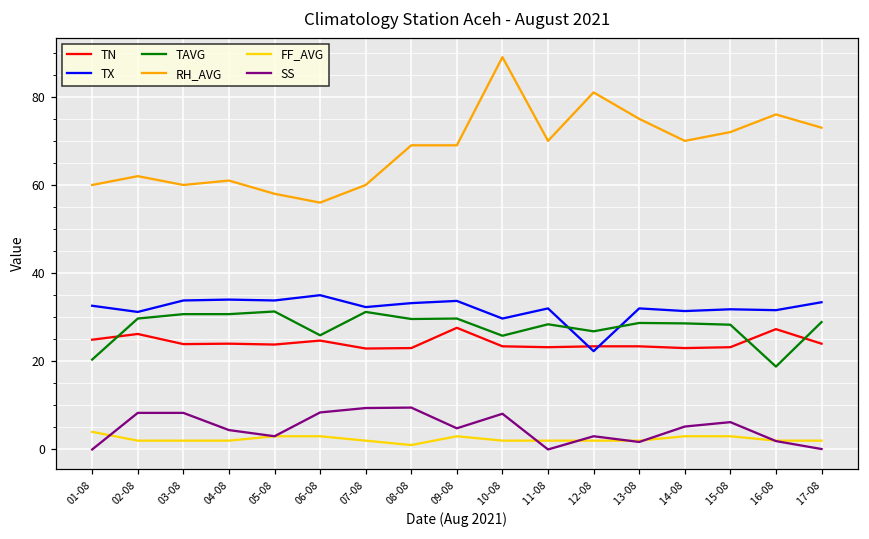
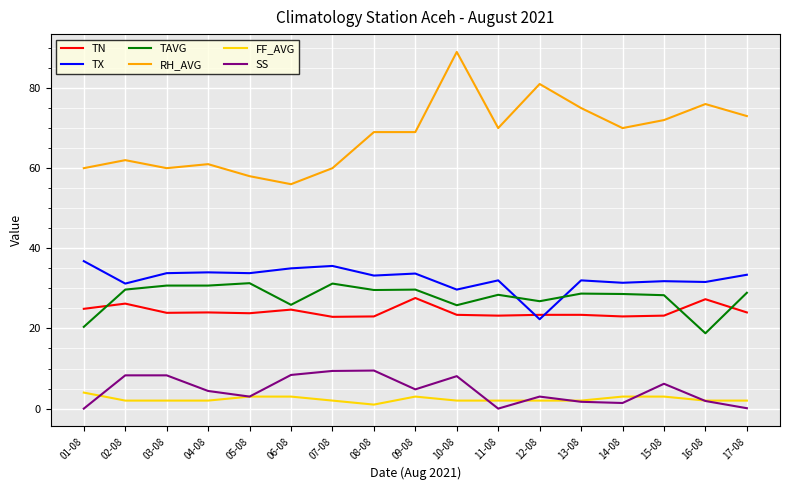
  {
    "TN": {
      "01-08": 25,
      "02-08": 26,
      "03-08": 24,
      "04-08": 24,
      "05-08": 24,
      "06-08": 25,
      "07-08": 23,
      "08-08": 23,
      "09-08": 28,
      "10-08": 23,
      "11-08": 23,
      "12-08": 23,
      "13-08": 23,
      "14-08": 23,
      "15-08": 23,
      "16-08": 27,
      "17-08": 24
    },
    "TX": {
-     "01-08": 33,
+     "01-08": 37,
      "02-08": 31,
      "03-08": 34,
      "04-08": 34,
      "05-08": 34,
      "06-08": 35,
-     "07-08": 32,
+     "07-08": 36,
      "08-08": 33,
      "09-08": 34,
      "10-08": 30,
      "11-08": 32,
      "12-08": 22,
      "13-08": 32,
      "14-08": 31,
      "15-08": 32,
      "16-08": 32,
      "17-08": 33
    },
    "TAVG": {
      "01-08": 20,
      "02-08": 30,
      "03-08": 31,
      "04-08": 31,
      "05-08": 31,
      "06-08": 26,
      "07-08": 31,
      "08-08": 30,
      "09-08": 30,
      "10-08": 26,
      "11-08": 28,
      "12-08": 27,
      "13-08": 29,
      "14-08": 29,
      "15-08": 28,
      "16-08": 19,
      "17-08": 29
    },
    "SS": {
      "01-08": 0,
      "02-08": 8,
      "03-08": 8,
      "04-08": 4,
      "06-08": 8,
      "07-08": 9,
      "08-08": 10,
      "09-08": 5,
      "10-08": 8,
      "11-08": 0,
      "12-08": 3,
-     "14-08": 5,
+     "14-08": 1,
      "15-08": 6,
      "17-08": 0
    }
  }
